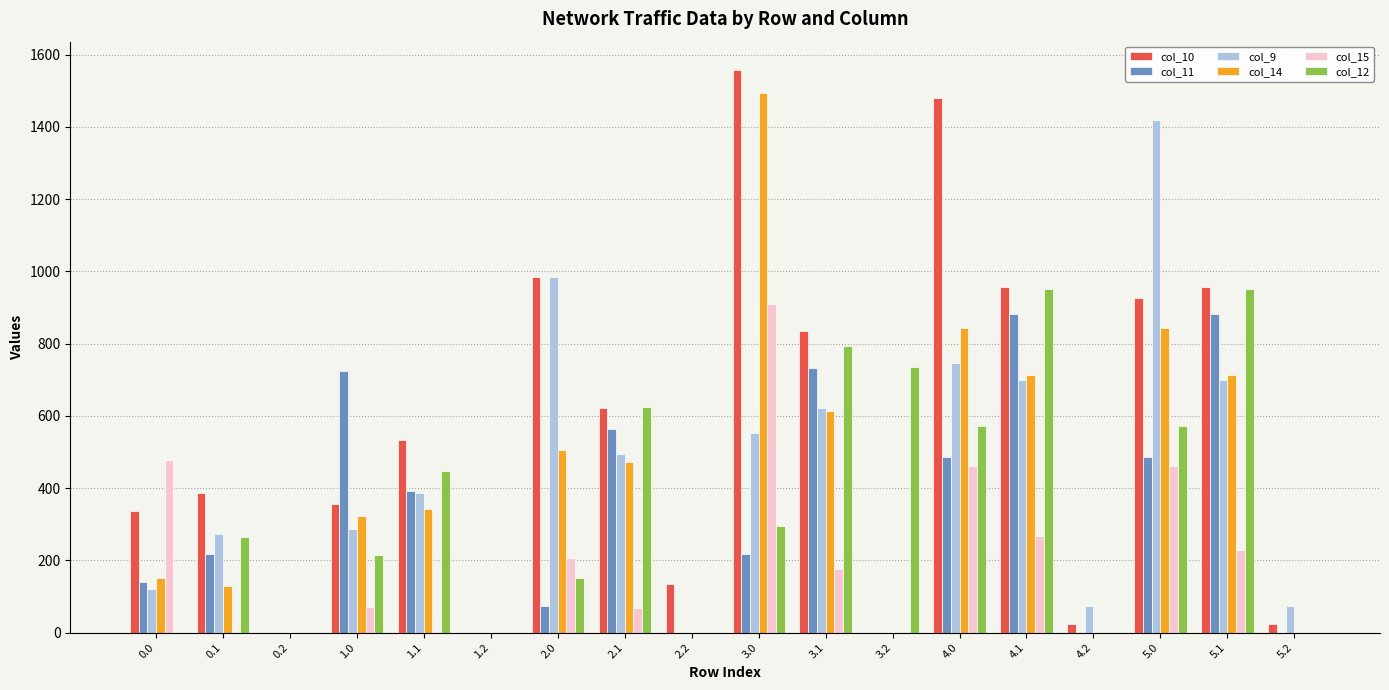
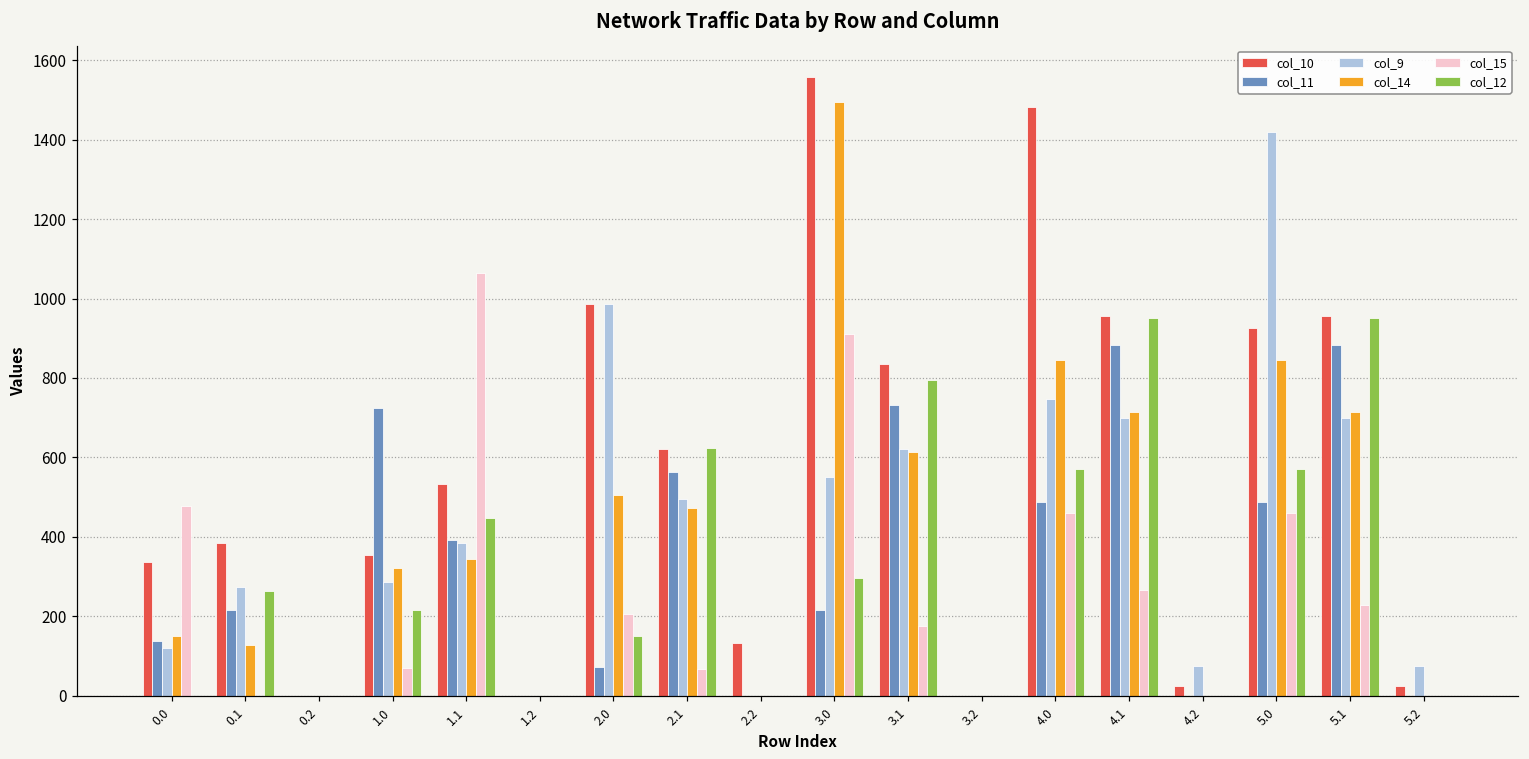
  {
    "col_10": {
      "0.0": 340,
      "0.1": 390,
      "0.2": 0,
      "1.0": 350,
      "1.1": 530,
      "1.2": 0,
      "2.0": 990,
      "2.1": 620,
      "2.2": 130,
      "3.0": 1560,
      "3.1": 830,
      "3.2": 0,
      "4.0": 1480,
      "4.1": 960,
      "4.2": 30,
      "5.0": 930,
      "5.1": 960,
      "5.2": 30
    },
    "col_11": {
      "0.0": 140,
      "0.1": 220,
      "0.2": 0,
      "1.0": 720,
      "1.1": 390,
      "1.2": 0,
      "2.0": 70,
      "2.1": 560,
      "2.2": 0,
      "3.0": 220,
      "3.1": 730,
      "3.2": 0,
      "4.0": 490,
      "4.1": 880,
      "4.2": 0,
      "5.0": 490,
      "5.1": 880,
      "5.2": 0
    },
    "col_9": {
      "0.0": 120,
      "0.1": 270,
      "0.2": 0,
      "1.0": 290,
      "1.1": 390,
      "1.2": 0,
      "2.0": 990,
      "2.1": 500,
      "2.2": 0,
      "3.0": 550,
      "3.1": 620,
      "3.2": 0,
      "4.0": 750,
      "4.1": 700,
      "4.2": 70,
      "5.0": 1420,
      "5.1": 700,
      "5.2": 70
    },
    "col_14": {
      "0.0": 150,
      "0.1": 130,
      "0.2": 0,
      "1.0": 320,
      "1.1": 340,
      "1.2": 0,
      "2.0": 510,
      "2.1": 470,
      "2.2": 0,
      "3.0": 1490,
      "3.1": 610,
      "3.2": 0,
      "4.0": 840,
      "4.1": 710,
      "4.2": 0,
      "5.0": 840,
      "5.1": 710,
      "5.2": 0
    },
    "col_15": {
      "0.0": 480,
      "0.1": 0,
      "0.2": 0,
      "1.0": 70,
-     "1.1": 0,
+     "1.1": 1060,
      "1.2": 0,
      "2.0": 210,
      "2.1": 70,
      "2.2": 0,
      "3.0": 910,
      "3.1": 180,
      "3.2": 0,
      "4.0": 460,
      "4.1": 270,
      "4.2": 0,
      "5.0": 460,
      "5.1": 230,
      "5.2": 0
    },
    "col_12": {
      "0.0": 0,
      "0.1": 260,
      "0.2": 0,
      "1.0": 220,
      "1.1": 450,
      "1.2": 0,
      "2.0": 150,
      "2.1": 620,
      "2.2": 0,
      "3.0": 300,
      "3.1": 790,
-     "3.2": 730,
+     "3.2": 0,
      "4.0": 570,
      "4.1": 950,
      "4.2": 0,
      "5.0": 570,
      "5.1": 950,
      "5.2": 0
    }
  }
